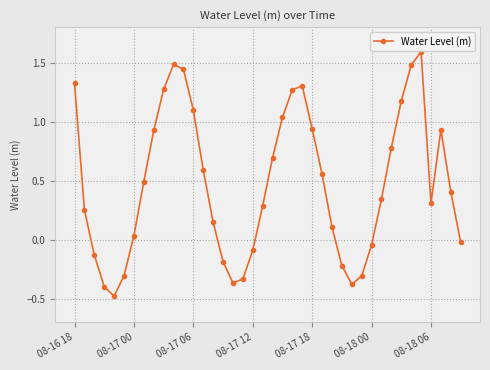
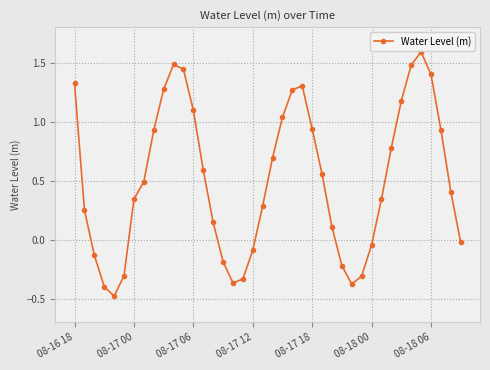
  {
    "08-16 18": 1.32,
-   "08-17 00": 0.03,
+   "08-17 00": 0.34,
    "08-17 06": 1.10,
    "08-17 12": -0.09,
    "08-17 18": 0.94,
    "08-18 00": -0.04,
-   "08-18 06": 0.31
+   "08-18 06": 1.40
  }
